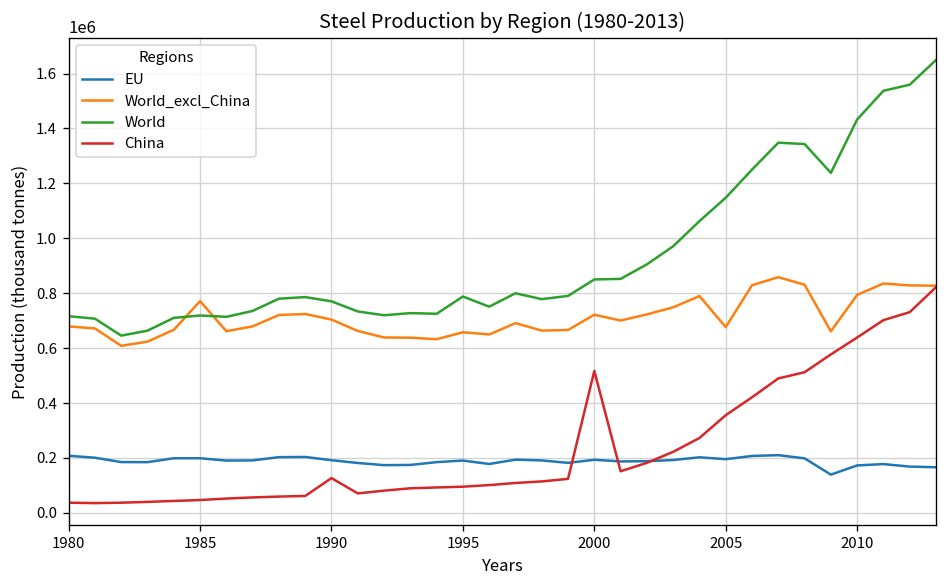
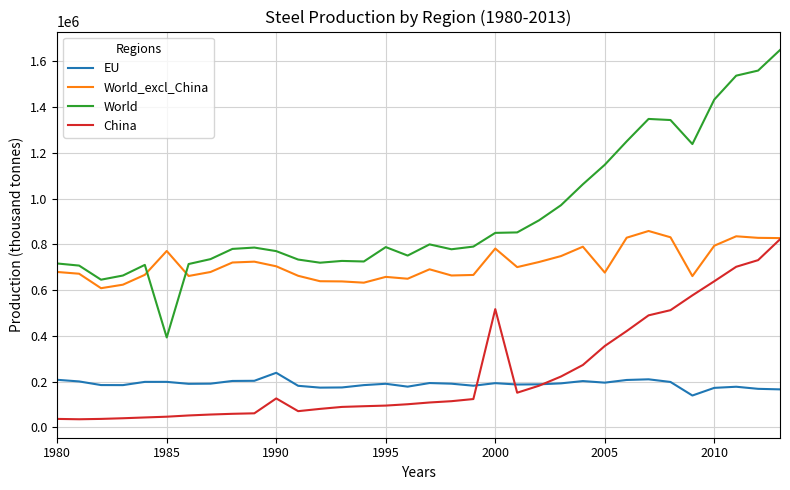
  {
    "EU": {
      "1980": 210000,
      "1985": 200000,
-     "1990": 190000,
+     "1990": 240000,
      "1995": 190000,
      "2000": 190000,
      "2005": 200000,
      "2010": 170000
    },
    "World_excl_China": {
      "1980": 680000,
      "1985": 770000,
      "1990": 700000,
      "1995": 660000,
-     "2000": 720000,
+     "2000": 780000,
      "2005": 680000,
      "2010": 790000
    },
    "World": {
      "1980": 720000,
-     "1985": 720000,
+     "1985": 390000,
      "1990": 770000,
      "1995": 790000,
      "2000": 850000,
      "2005": 1150000,
      "2010": 1430000
    },
    "China": {
      "1980": 40000,
      "1985": 50000,
      "1990": 130000,
      "1995": 100000,
      "2000": 520000,
      "2005": 360000,
      "2010": 640000
    }
  }
